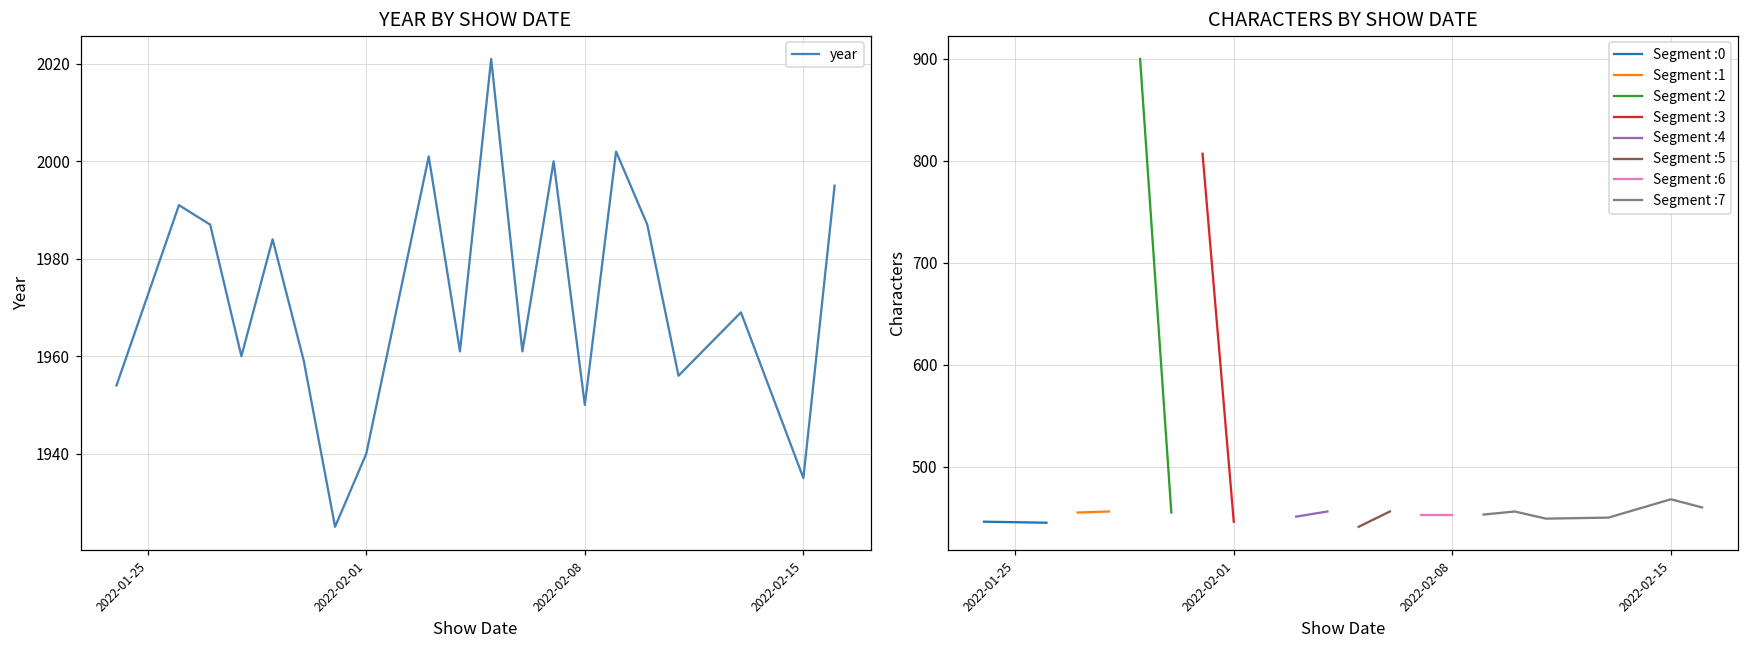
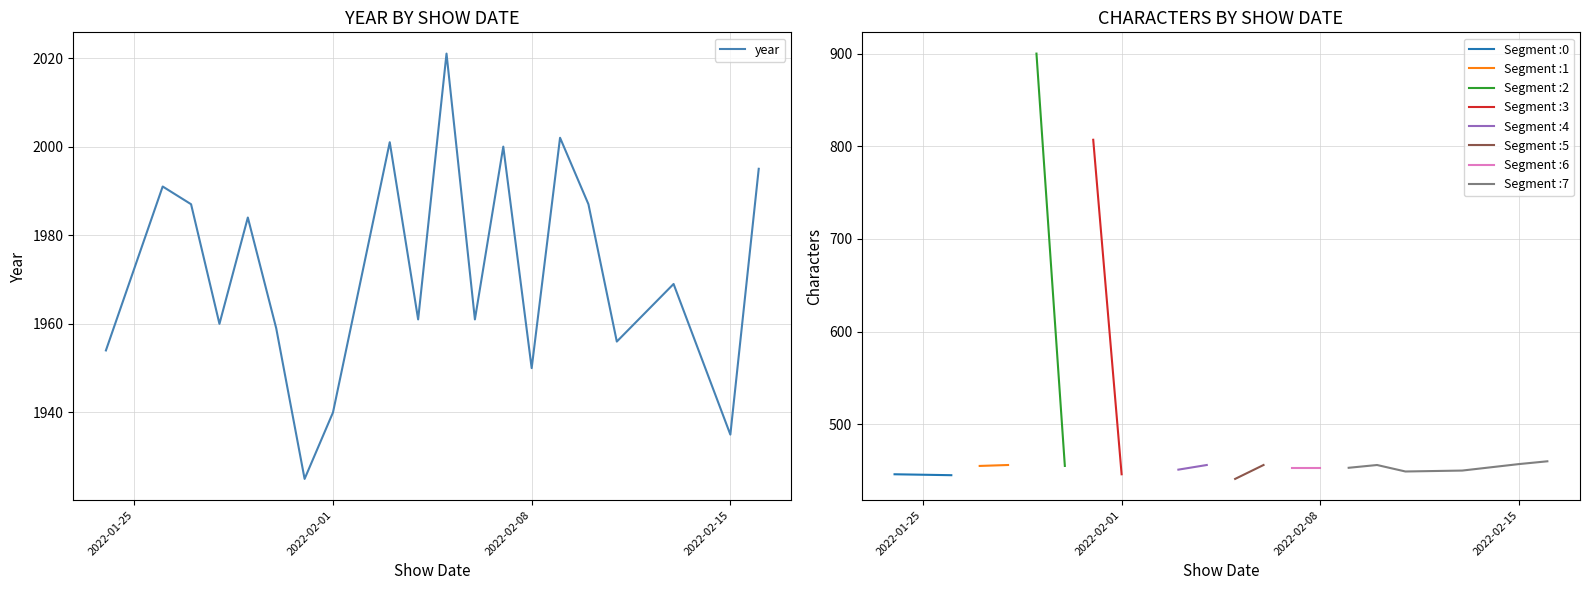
  {
    "YEAR BY SHOW DATE": {
      "2022-02-01": 1940,
      "2022-02-08": 1950,
      "2022-02-15": 1935
    },
    "CHARACTERS BY SHOW DATE": {
      "Segment :3": {
        "2022-02-01": 450
      },
      "Segment :6": {
        "2022-02-08": 450
      },
      "Segment :7": {
-       "2022-02-15": 470
+       "2022-02-15": 460
      }
    }
  }
